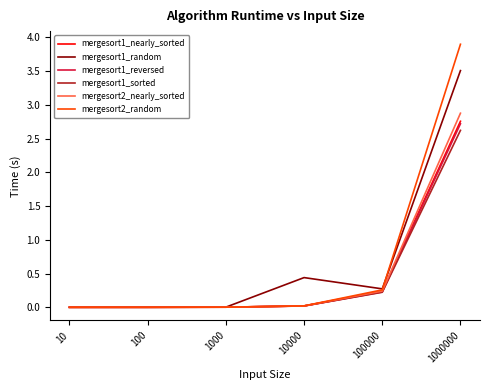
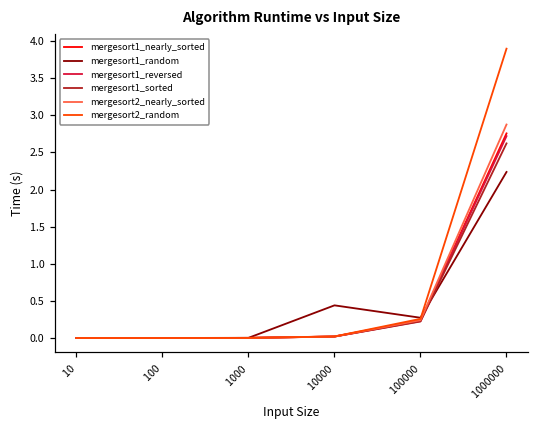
  {
    "mergesort1_random": {
      "10000": 0.4,
-     "1000000": 3.5
+     "1000000": 2.2
    },
    "mergesort2_nearly_sorted": {
      "1000000": 2.9
    },
    "mergesort2_random": {
      "1000000": 3.9
    }
  }
